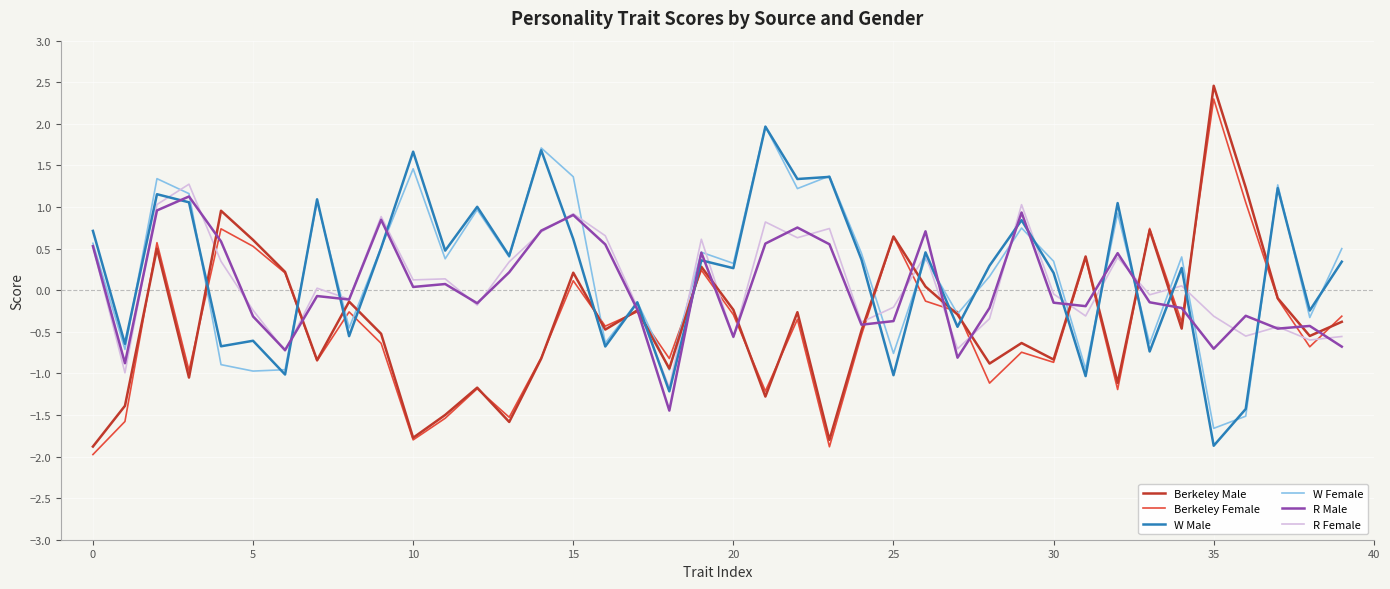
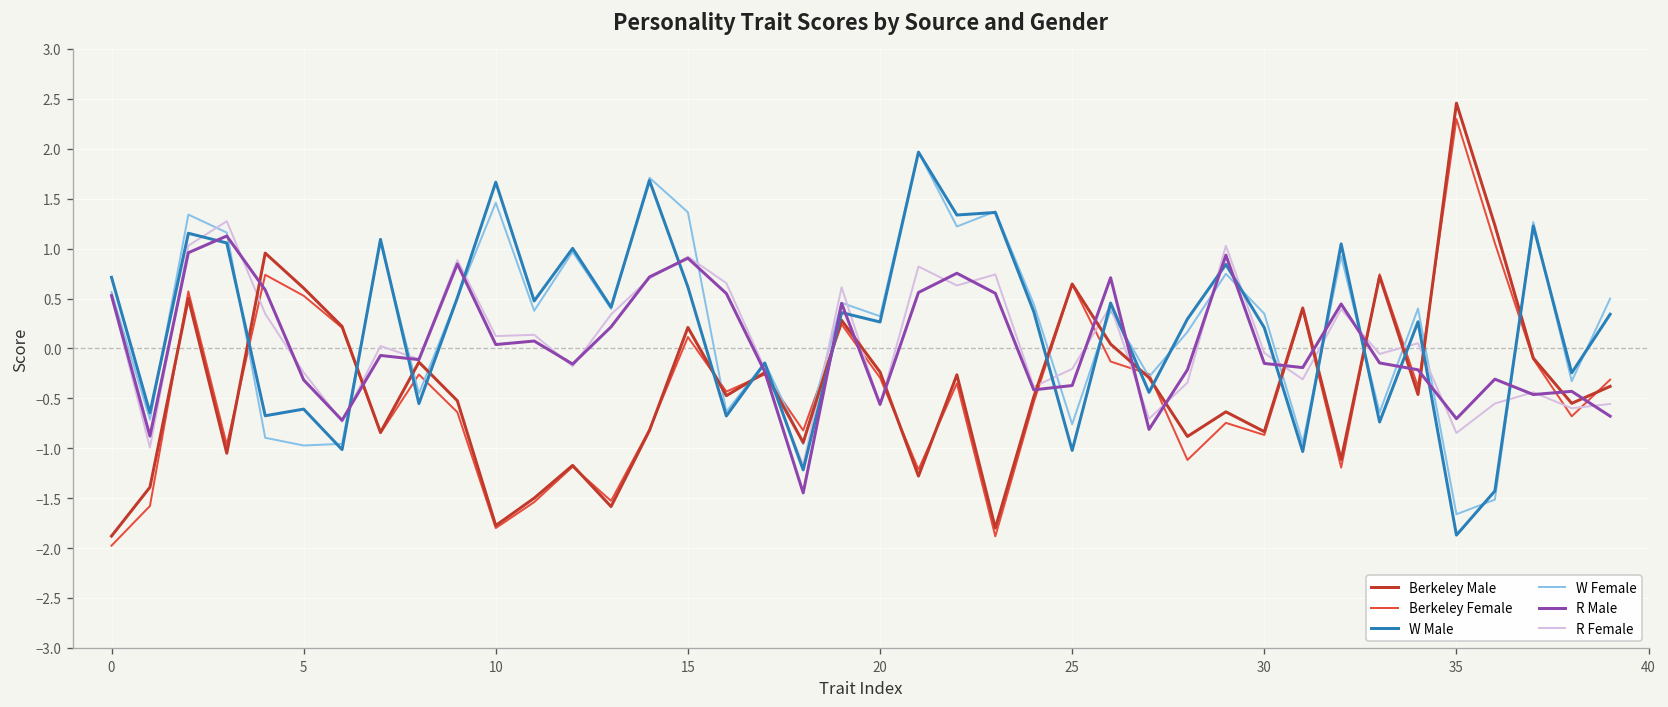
  {
    "W Male": {
      "0": 0.7,
      "5": -0.6,
      "10": 1.7,
      "15": 0.6,
      "20": 0.3,
      "25": -1.0,
      "30": 0.2,
      "35": -1.9
    },
    "W Female": {
      "0": 0.6,
      "5": -1.0,
      "10": 1.5,
      "15": 1.4,
      "20": 0.3,
      "25": -0.8,
      "30": 0.3,
      "35": -1.7
    },
    "R Male": {
      "5": -0.3,
      "10": 0.0,
      "25": -0.4,
      "30": -0.2,
      "35": -0.7
    },
    "R Female": {
      "5": -0.2,
      "10": 0.1,
      "25": -0.2,
      "30": 0.0,
-     "35": -0.3
+     "35": -0.8
    }
  }
